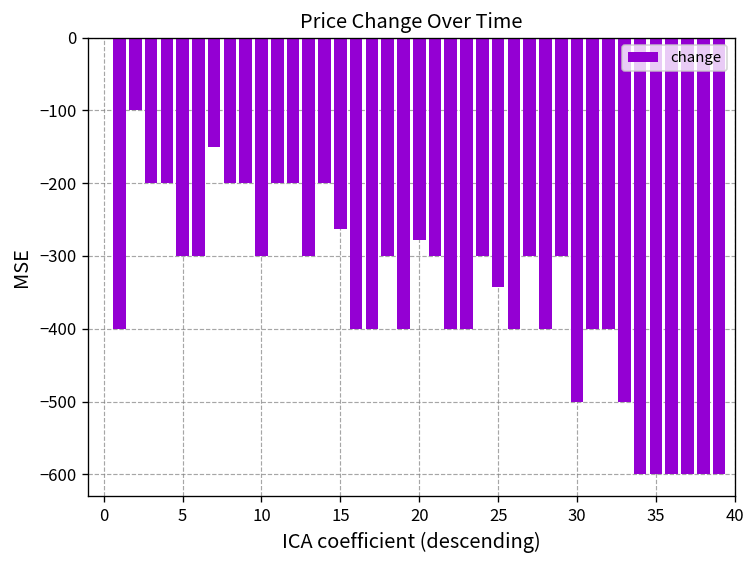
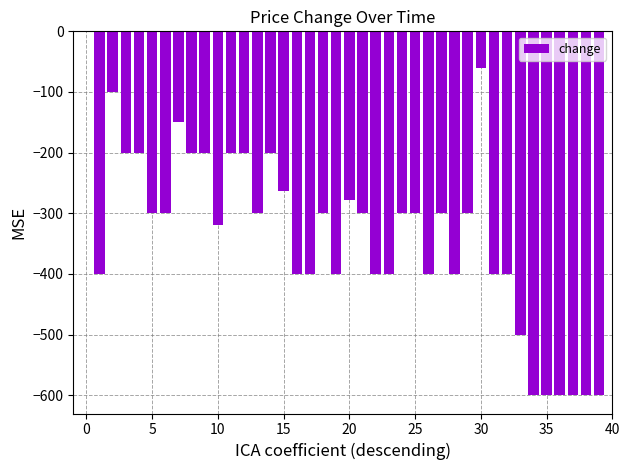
  {
    "0": 0,
    "5": -300,
-   "10": -300,
+   "10": -320,
    "15": -260,
    "20": -280,
-   "25": -340,
-   "30": -500,
+   "25": -300,
+   "30": -60,
    "35": -600
  }
